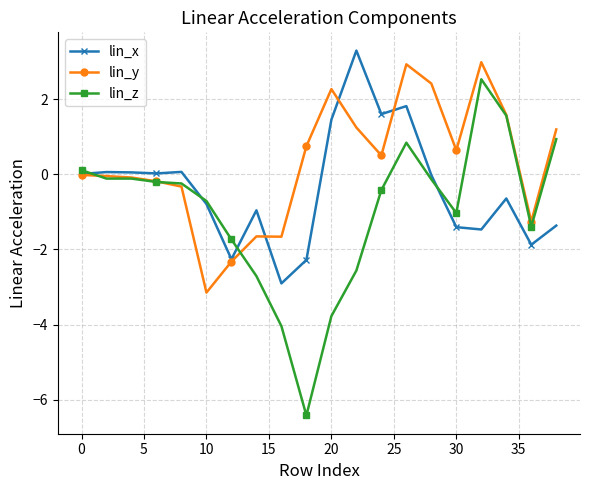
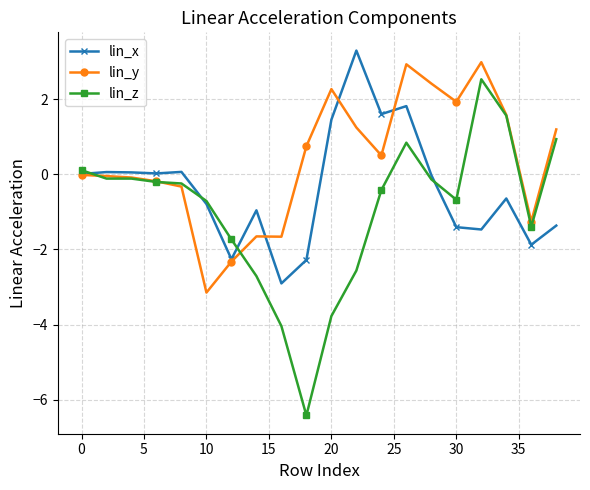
  {
    "lin_x": {
      "10": -0.8,
      "20": 1.4,
      "30": -1.4
    },
    "lin_y": {
      "10": -3.1,
      "20": 2.3,
-     "30": 0.6
+     "30": 1.9
    },
    "lin_z": {
      "0": 0.1,
      "10": -0.7,
      "20": -3.8,
-     "30": -1.0
+     "30": -0.7
    }
  }
